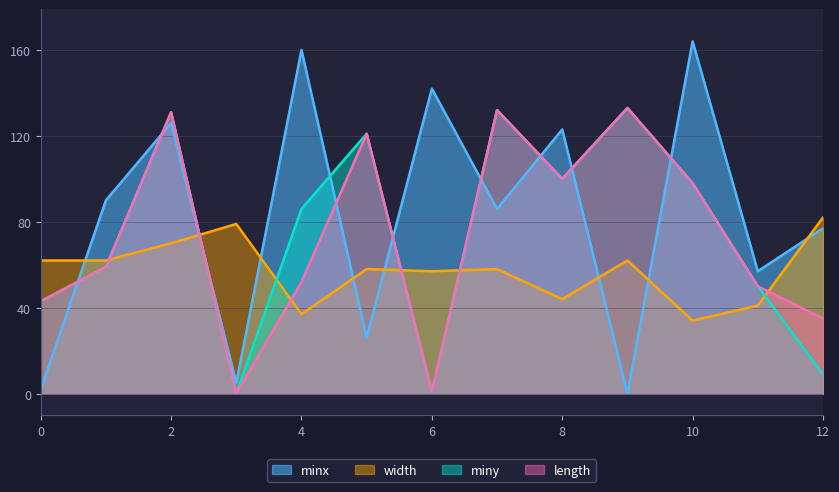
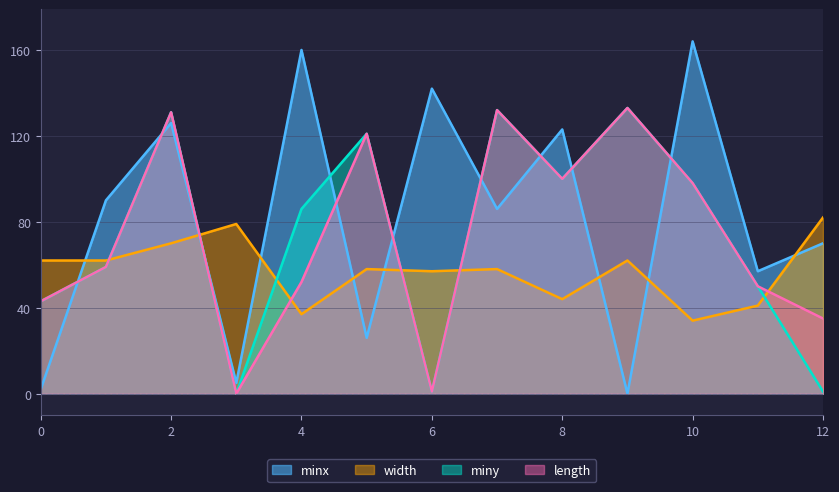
  {
    "minx": {
      "0": 2,
      "2": 126,
      "4": 160,
      "6": 142,
      "8": 123,
      "10": 164,
-     "12": 77
+     "12": 70
    },
    "width": {
      "0": 62,
      "2": 70,
      "4": 37,
      "6": 57,
      "8": 44,
      "10": 34,
      "12": 82
    },
    "miny": {
      "4": 86,
-     "12": 9
+     "12": 1
    },
    "length": {
      "4": 52,
      "12": 35
    }
  }
